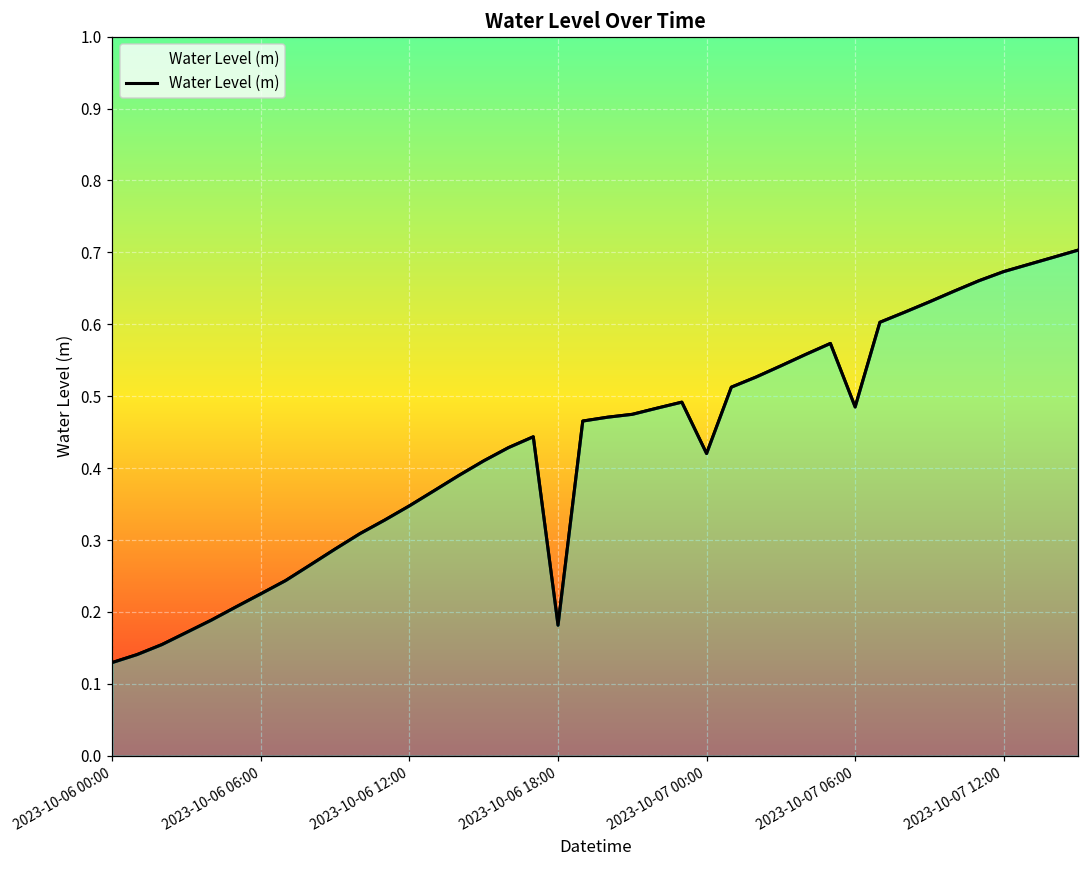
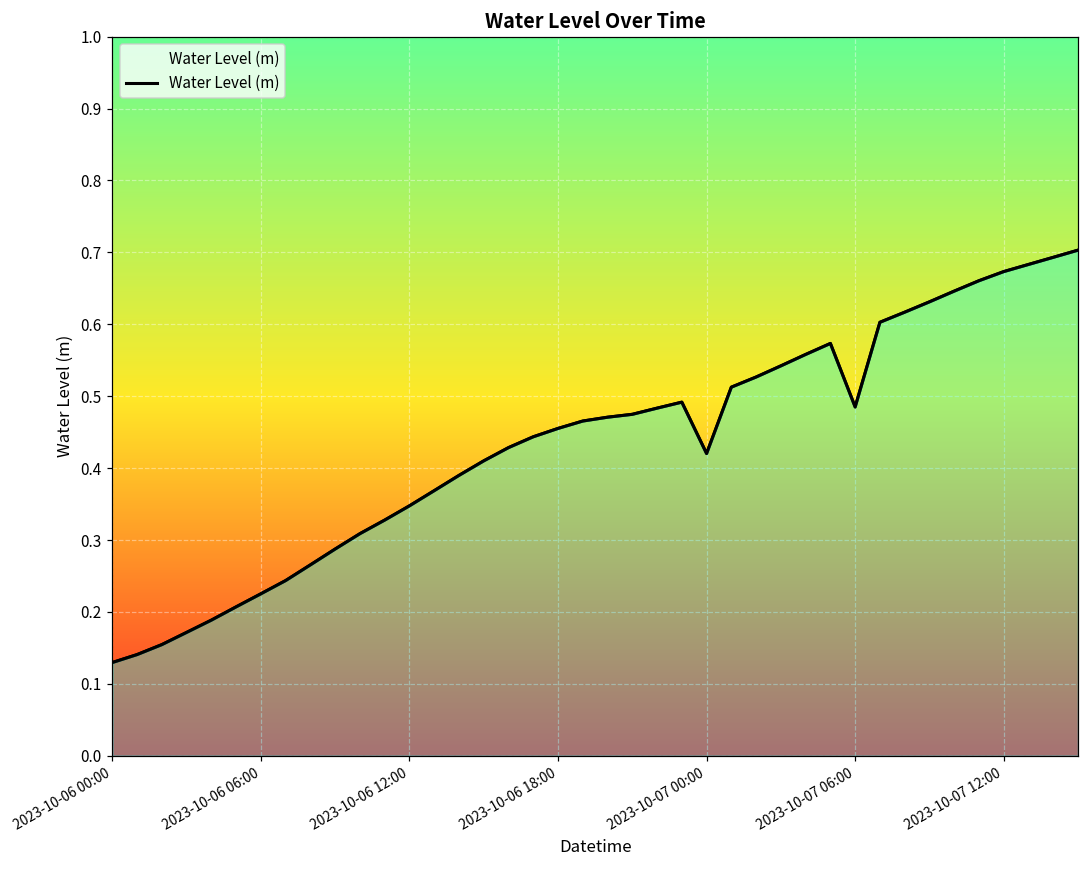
  {
    "2023-10-06 00:00": 0.13,
    "2023-10-06 06:00": 0.23,
    "2023-10-06 12:00": 0.35,
-   "2023-10-06 18:00": 0.18,
+   "2023-10-06 18:00": 0.46,
    "2023-10-07 00:00": 0.42,
    "2023-10-07 06:00": 0.49,
    "2023-10-07 12:00": 0.67
  }
